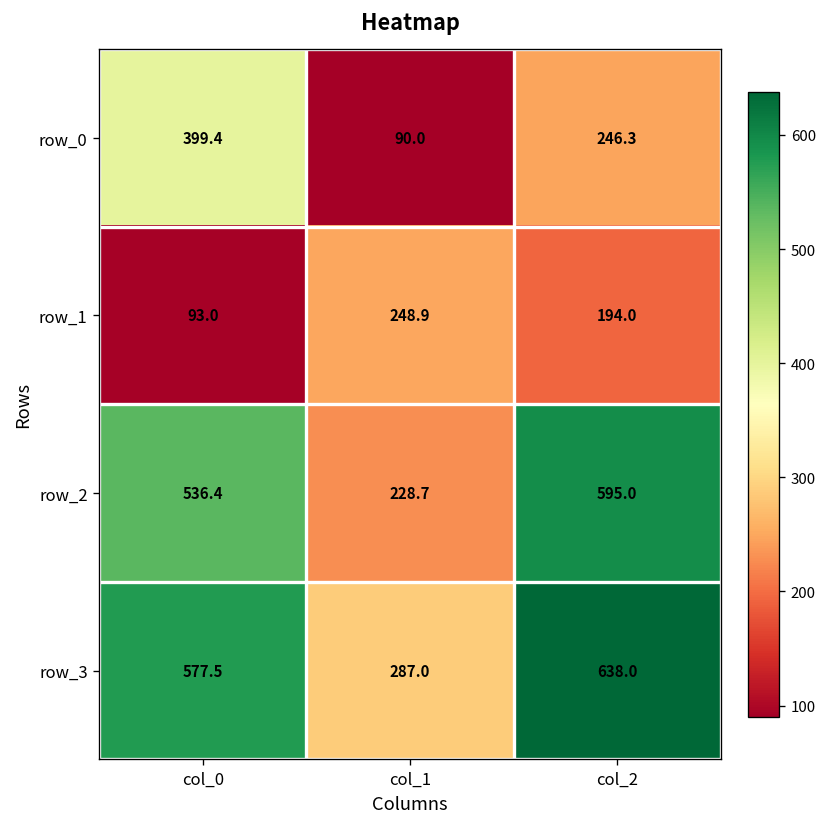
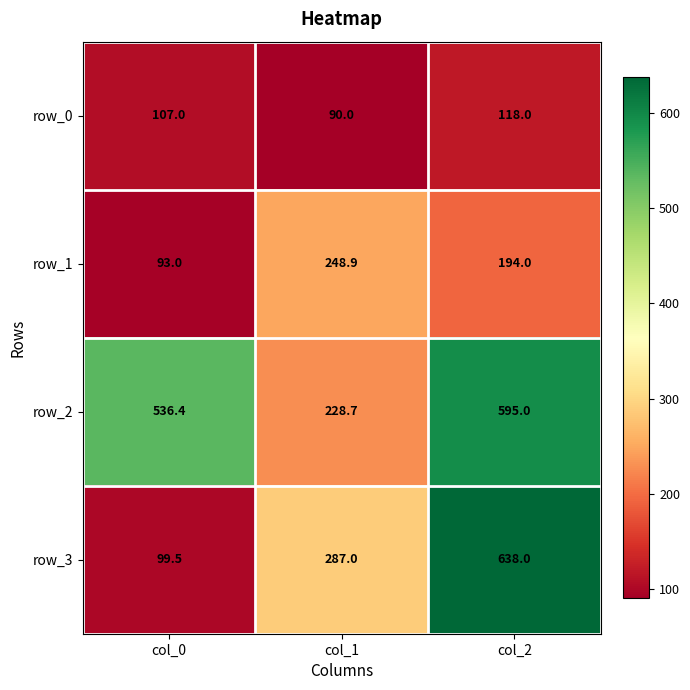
  {
    "row_0": {
-     "col_0": 399.4,
+     "col_0": 107.0,
      "col_1": 90.0,
-     "col_2": 246.3
+     "col_2": 118.0
    },
    "row_1": {
      "col_0": 93.0,
      "col_1": 248.9,
      "col_2": 194.0
    },
    "row_2": {
      "col_0": 536.4,
      "col_1": 228.7,
      "col_2": 595.0
    },
    "row_3": {
-     "col_0": 577.5,
+     "col_0": 99.5,
      "col_1": 287.0,
      "col_2": 638.0
    }
  }
